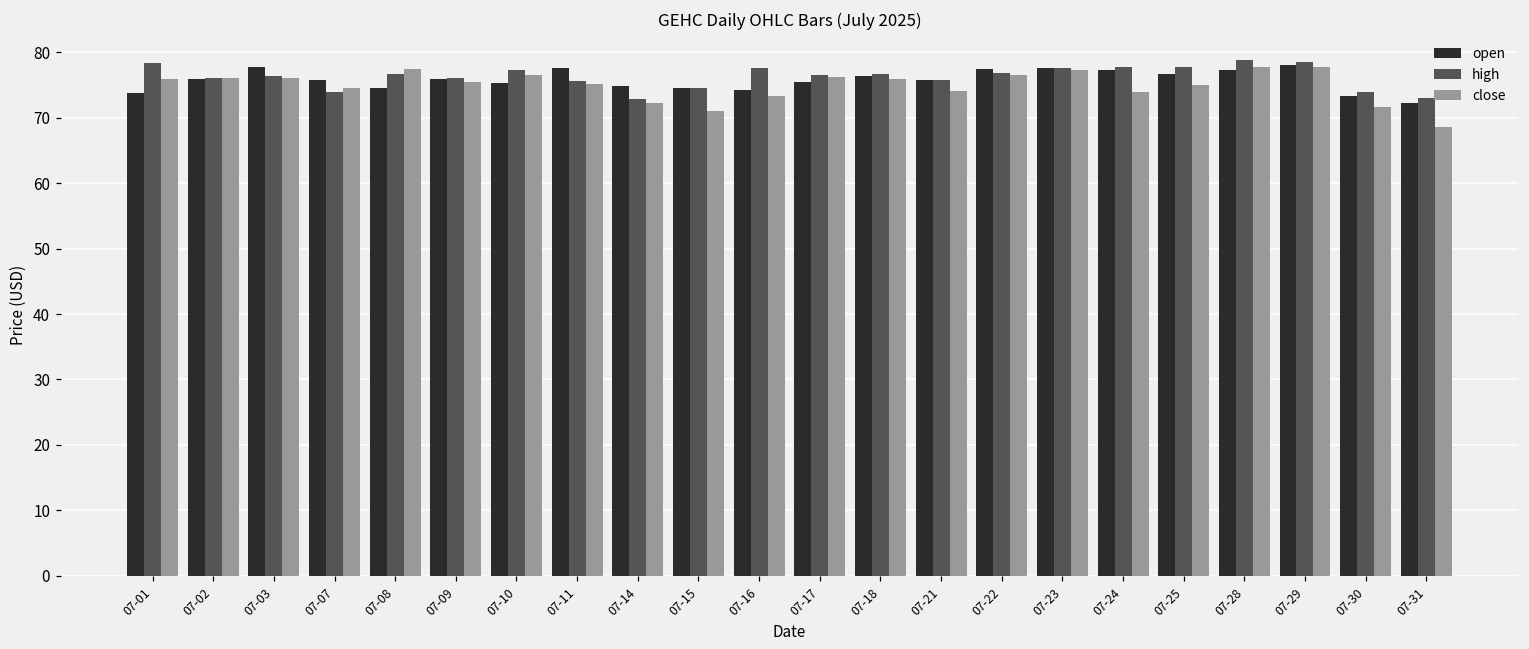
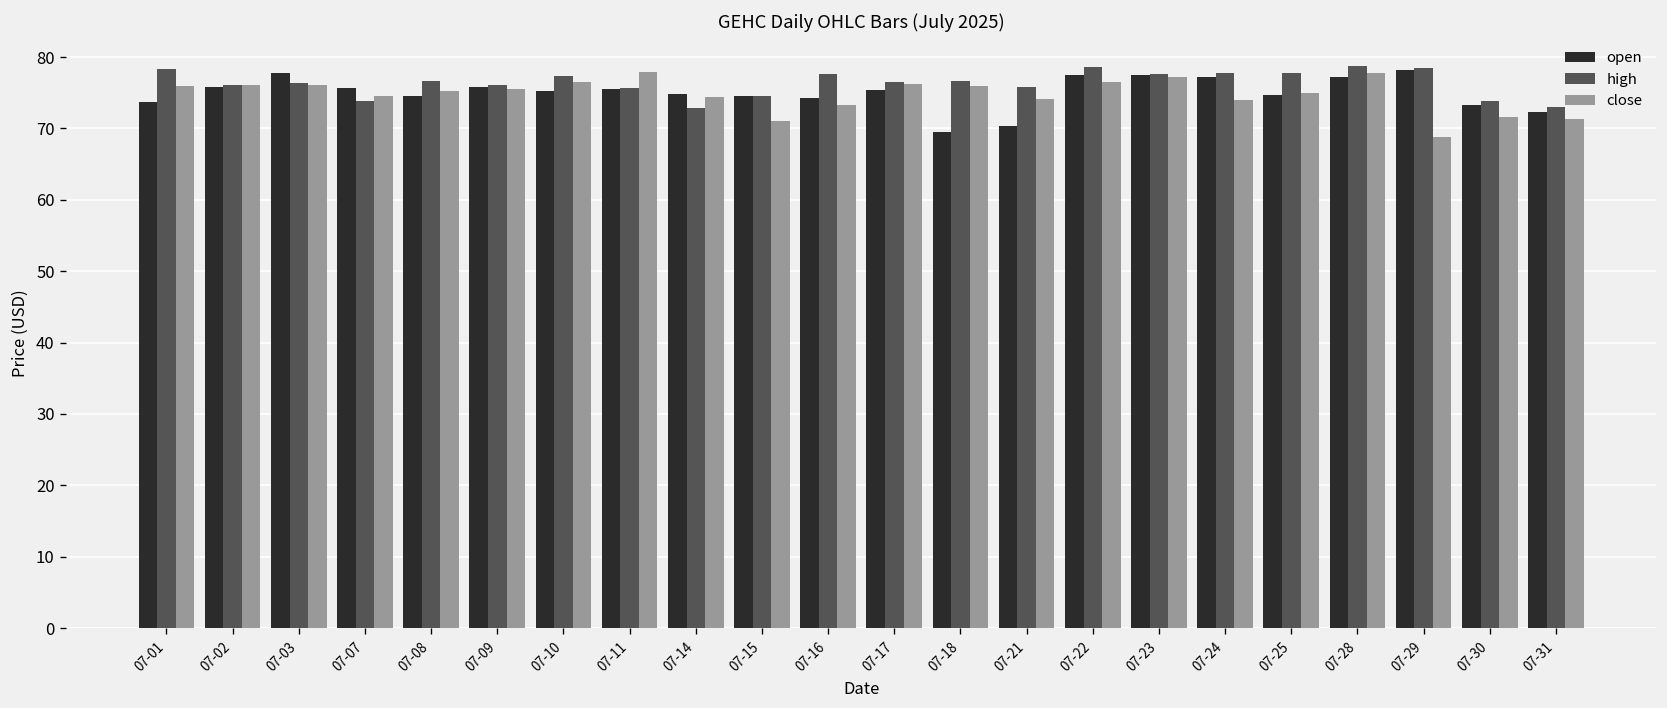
  {
    "open": {
      "07-01": 74,
      "07-02": 76,
      "07-03": 78,
      "07-07": 76,
      "07-08": 75,
      "07-09": 76,
      "07-10": 75,
-     "07-11": 78,
+     "07-11": 75,
      "07-14": 75,
      "07-15": 75,
      "07-16": 74,
      "07-17": 75,
-     "07-18": 76,
-     "07-21": 76,
+     "07-18": 70,
+     "07-21": 70,
      "07-22": 77,
      "07-23": 78,
      "07-24": 77,
-     "07-25": 77,
+     "07-25": 75,
      "07-28": 77,
      "07-29": 78,
      "07-30": 73,
      "07-31": 72
    },
    "high": {
      "07-01": 78,
      "07-02": 76,
      "07-03": 76,
      "07-07": 74,
      "07-08": 77,
      "07-09": 76,
      "07-10": 77,
      "07-11": 76,
      "07-14": 73,
      "07-15": 75,
      "07-16": 78,
      "07-17": 77,
      "07-18": 77,
      "07-21": 76,
-     "07-22": 77,
+     "07-22": 79,
      "07-23": 78,
      "07-24": 78,
      "07-25": 78,
      "07-28": 79,
      "07-29": 79,
      "07-30": 74,
      "07-31": 73
    },
    "close": {
      "07-01": 76,
      "07-02": 76,
      "07-03": 76,
      "07-07": 75,
-     "07-08": 77,
+     "07-08": 75,
      "07-09": 76,
      "07-10": 76,
-     "07-11": 75,
-     "07-14": 72,
+     "07-11": 78,
+     "07-14": 74,
      "07-15": 71,
      "07-16": 73,
      "07-17": 76,
      "07-18": 76,
      "07-21": 74,
      "07-22": 77,
      "07-23": 77,
      "07-24": 74,
      "07-25": 75,
      "07-28": 78,
-     "07-29": 78,
+     "07-29": 69,
      "07-30": 72,
-     "07-31": 69
+     "07-31": 71
    }
  }
